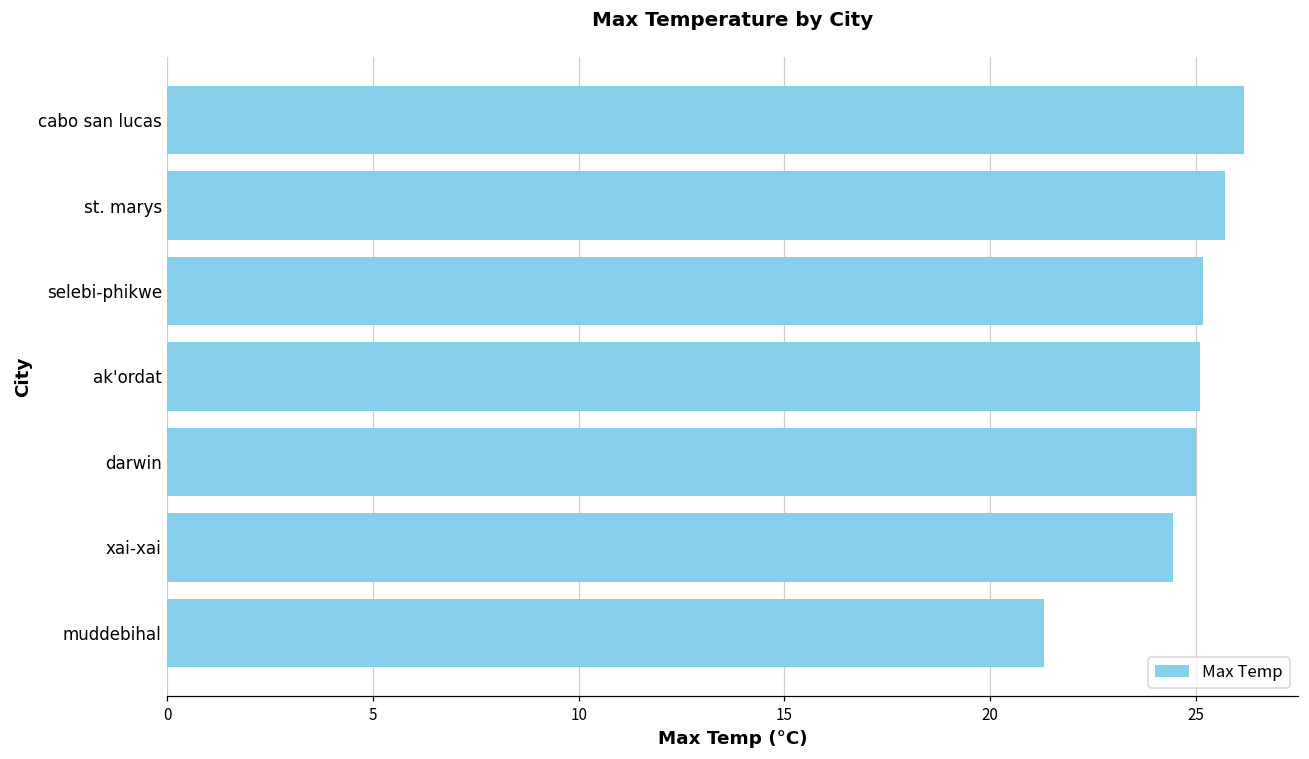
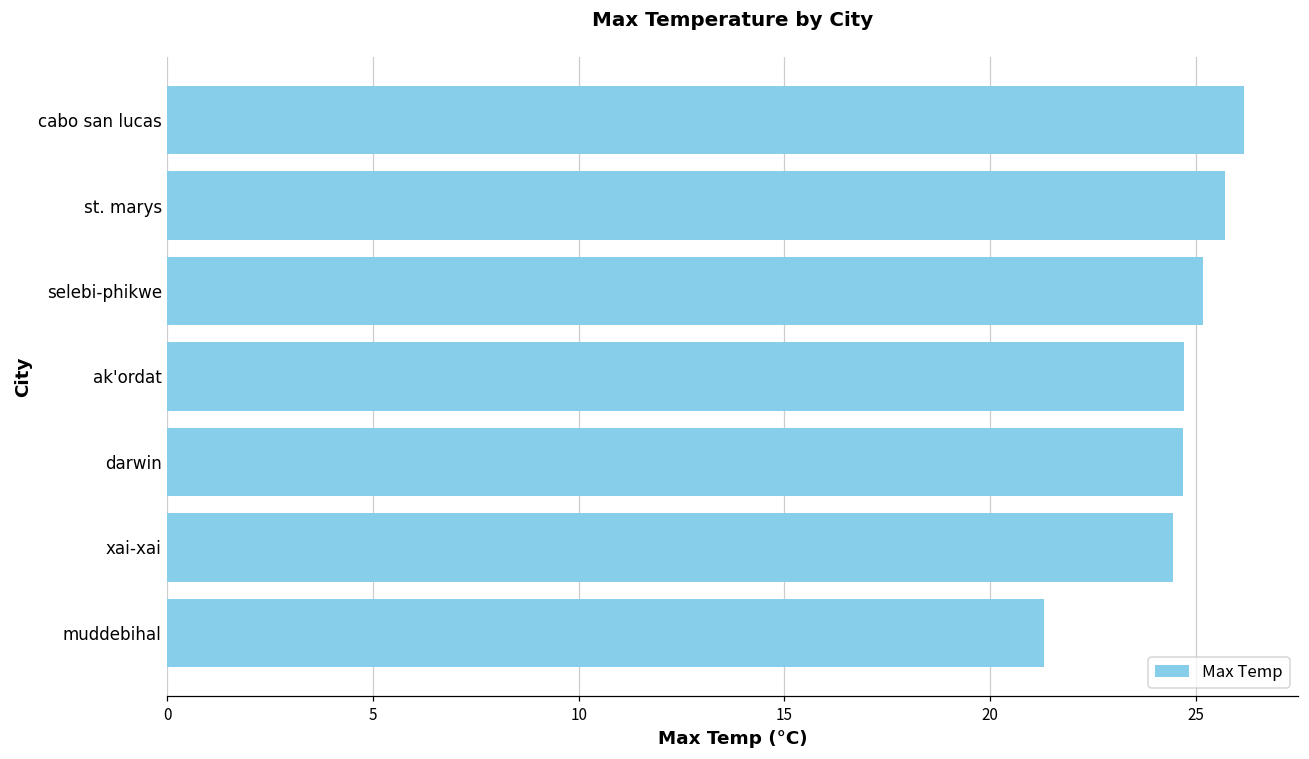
  {
    "cabo san lucas": 26.2,
    "st. marys": 25.7,
    "selebi-phikwe": 25.2,
-   "ak'ordat": 25.1,
-   "darwin": 25.0,
+   "ak'ordat": 24.7,
+   "darwin": 24.7,
    "xai-xai": 24.5,
    "muddebihal": 21.3
  }
